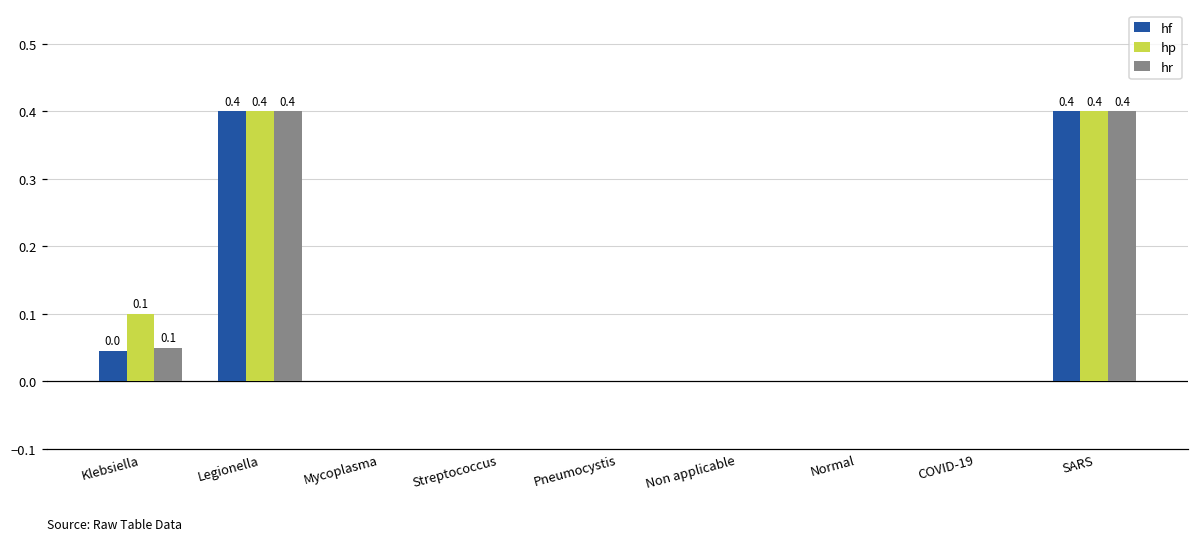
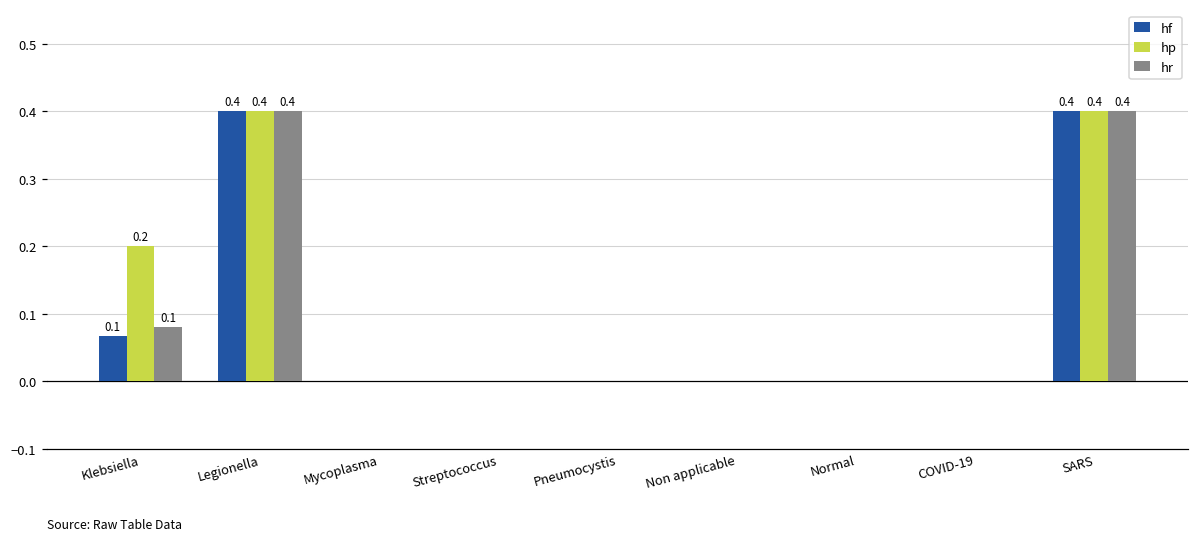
  {
    "hf": {
-     "Klebsiella": 0.0,
+     "Klebsiella": 0.1,
      "Legionella": 0.4,
      "SARS": 0.4
    },
    "hp": {
-     "Klebsiella": 0.1,
+     "Klebsiella": 0.2,
      "Legionella": 0.4,
      "SARS": 0.4
    },
    "hr": {
-     "Klebsiella": 0.05,
+     "Klebsiella": 0.08,
      "Mycoplasma": 0.00,
      "Streptococcus": 0.00,
      "Pneumocystis": 0.00,
      "Non applicable": 0.00,
      "Normal": 0.00,
      "COVID-19": 0.00
    }
  }
